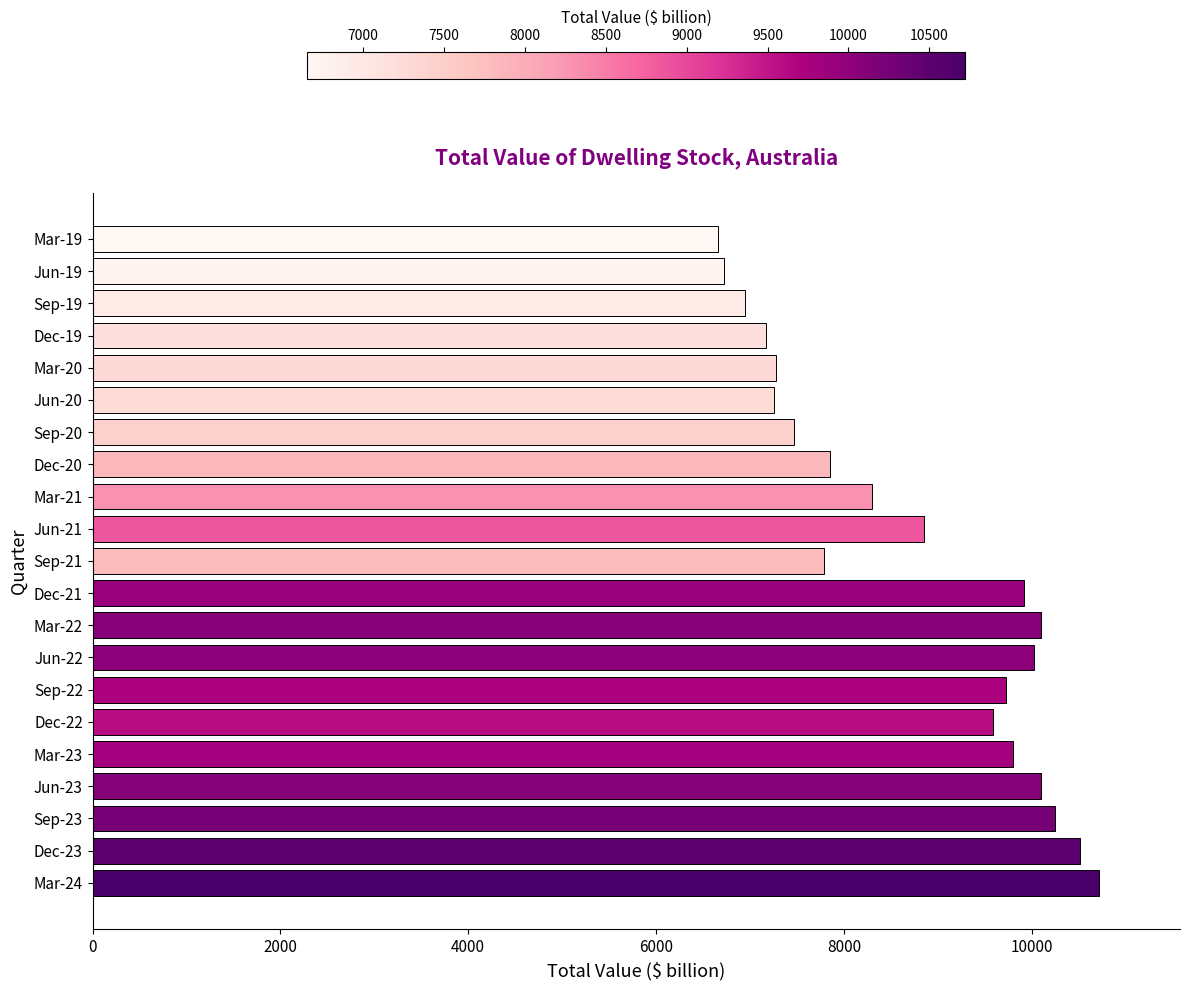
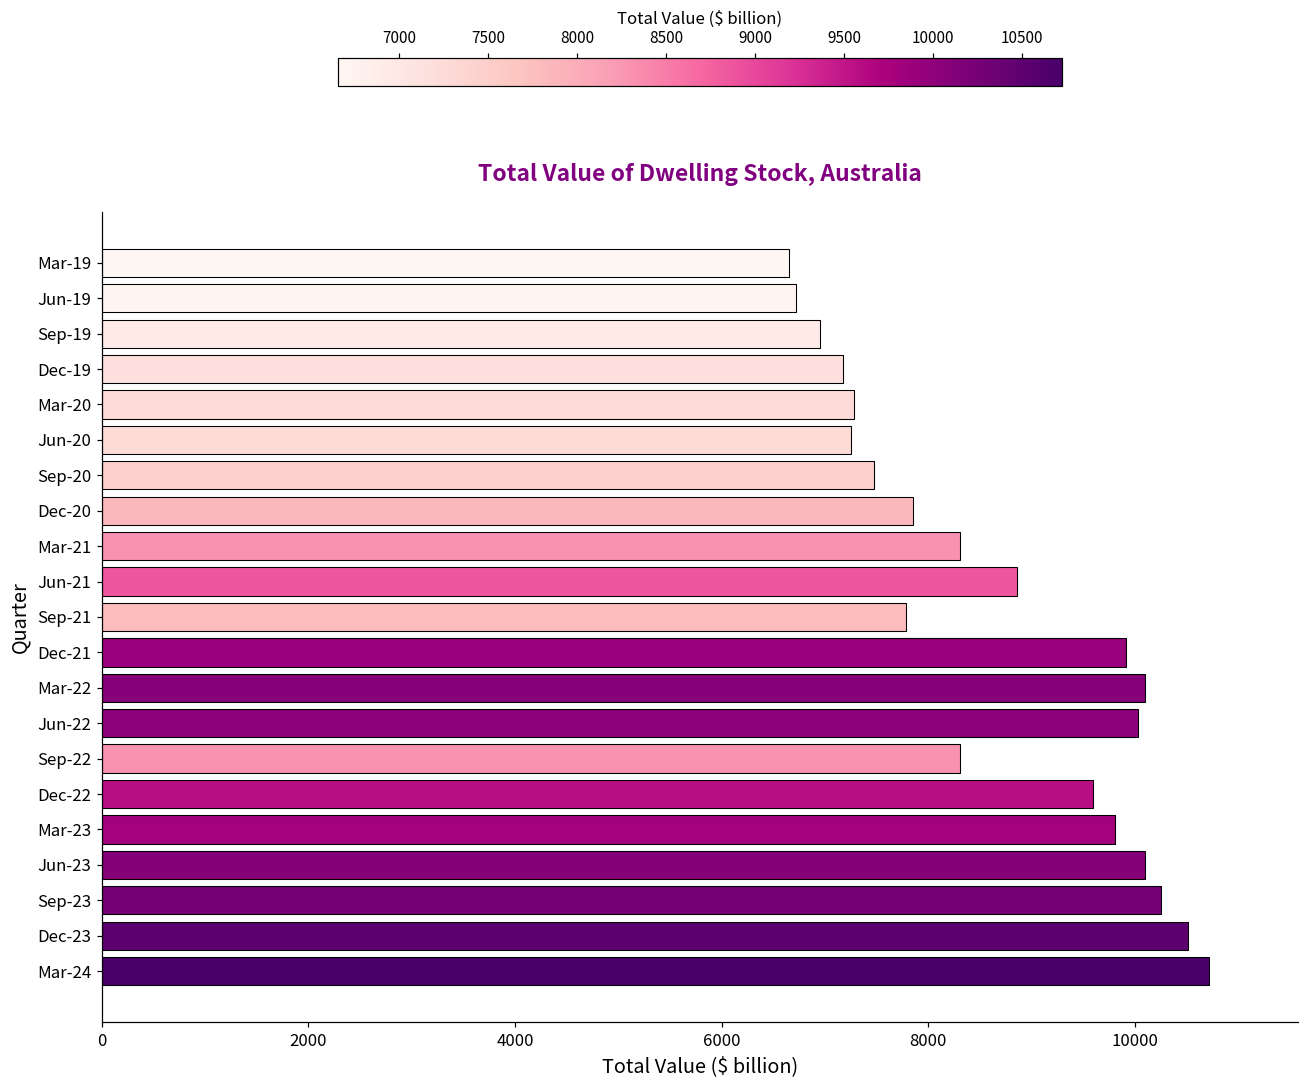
  {
    "Mar-19": 6700,
    "Jun-19": 6700,
    "Sep-19": 7000,
    "Dec-19": 7200,
    "Mar-20": 7300,
    "Jun-20": 7300,
    "Sep-20": 7500,
    "Dec-20": 7800,
    "Mar-21": 8300,
    "Jun-21": 8900,
    "Sep-21": 7800,
    "Dec-21": 9900,
    "Mar-22": 10100,
    "Jun-22": 10000,
-   "Sep-22": 9700,
+   "Sep-22": 8300,
    "Dec-22": 9600,
    "Mar-23": 9800,
    "Jun-23": 10100,
    "Sep-23": 10300,
    "Dec-23": 10500,
    "Mar-24": 10700
  }
